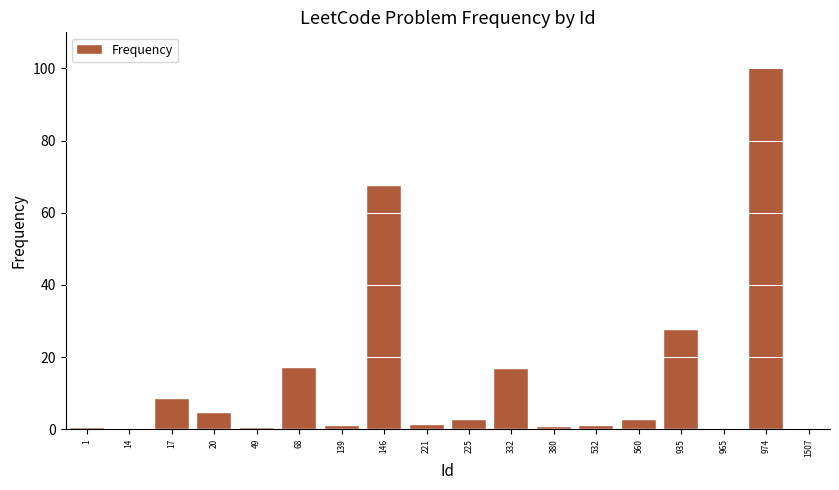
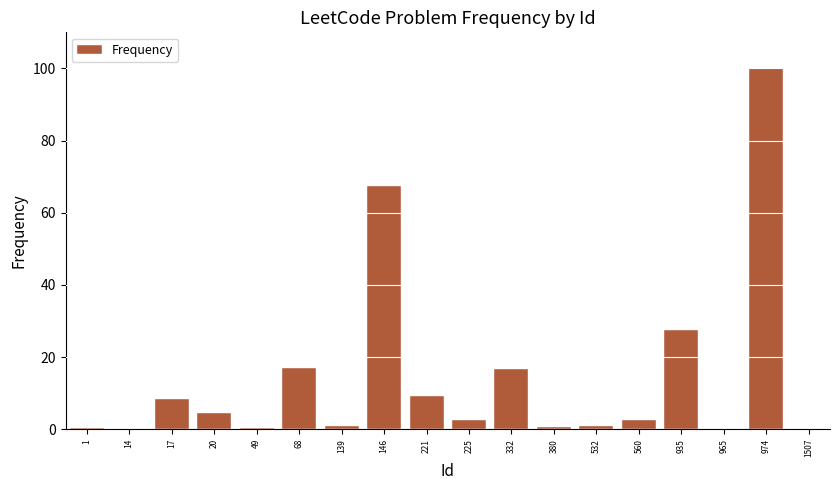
  {
    "17": 8,
    "20": 4,
    "68": 17,
    "139": 1,
    "146": 68,
-   "221": 1,
+   "221": 9,
    "225": 3,
    "332": 17,
    "532": 1,
    "560": 2,
    "935": 28,
    "965": 0,
    "974": 100,
    "1507": 0
  }
